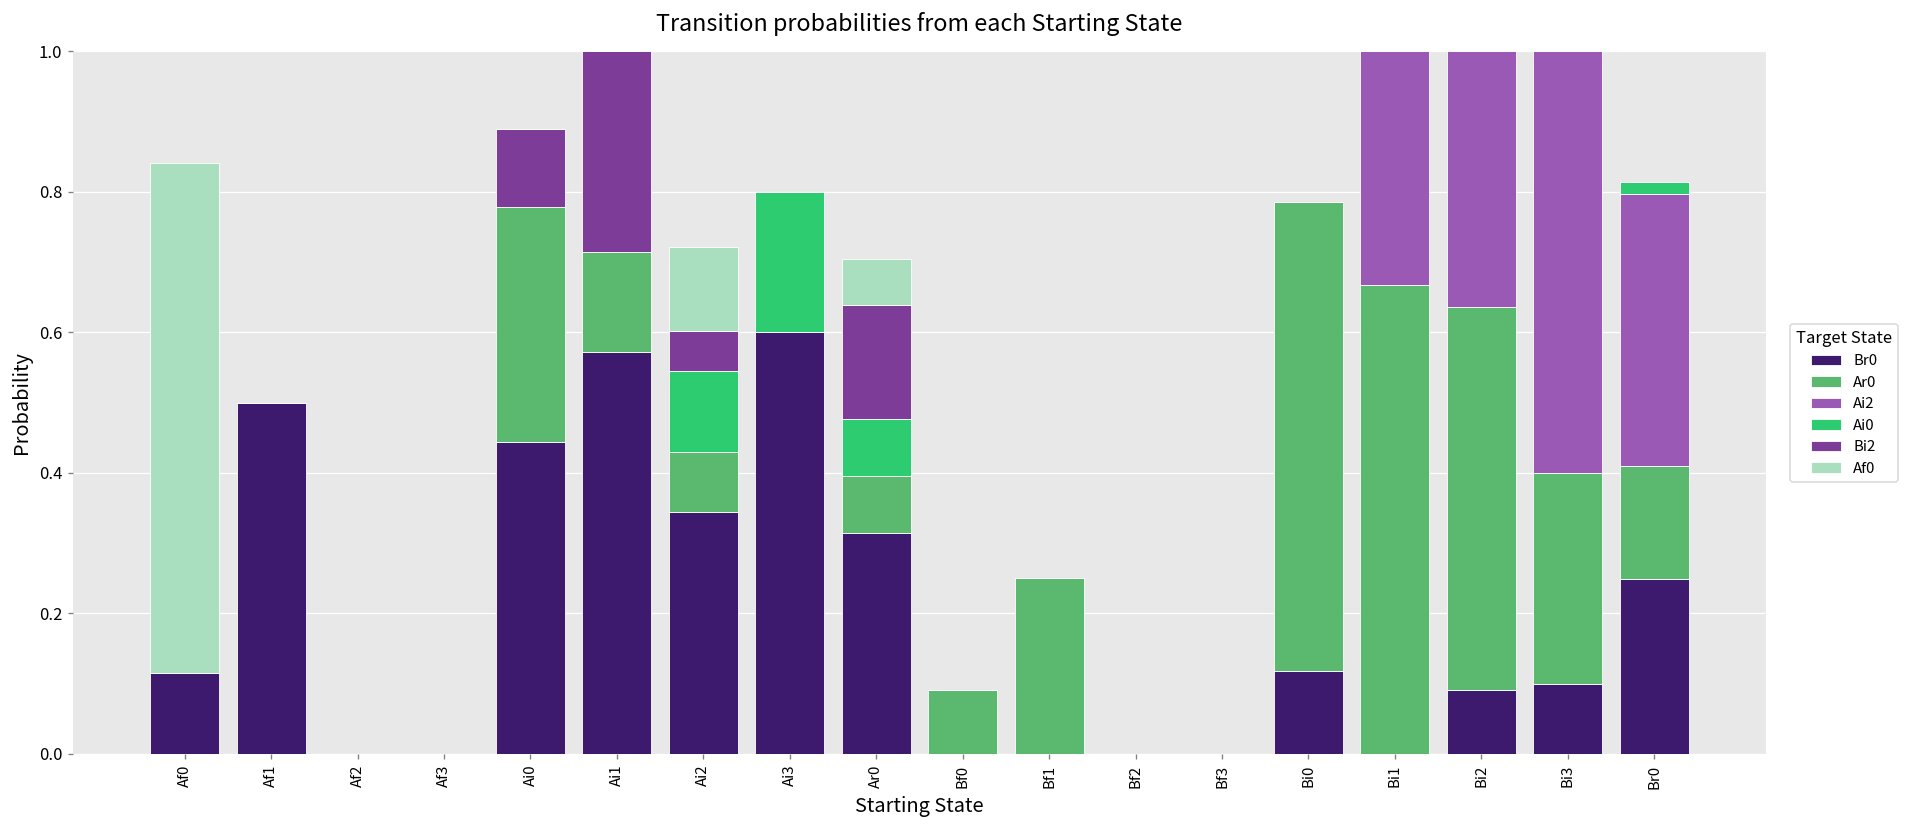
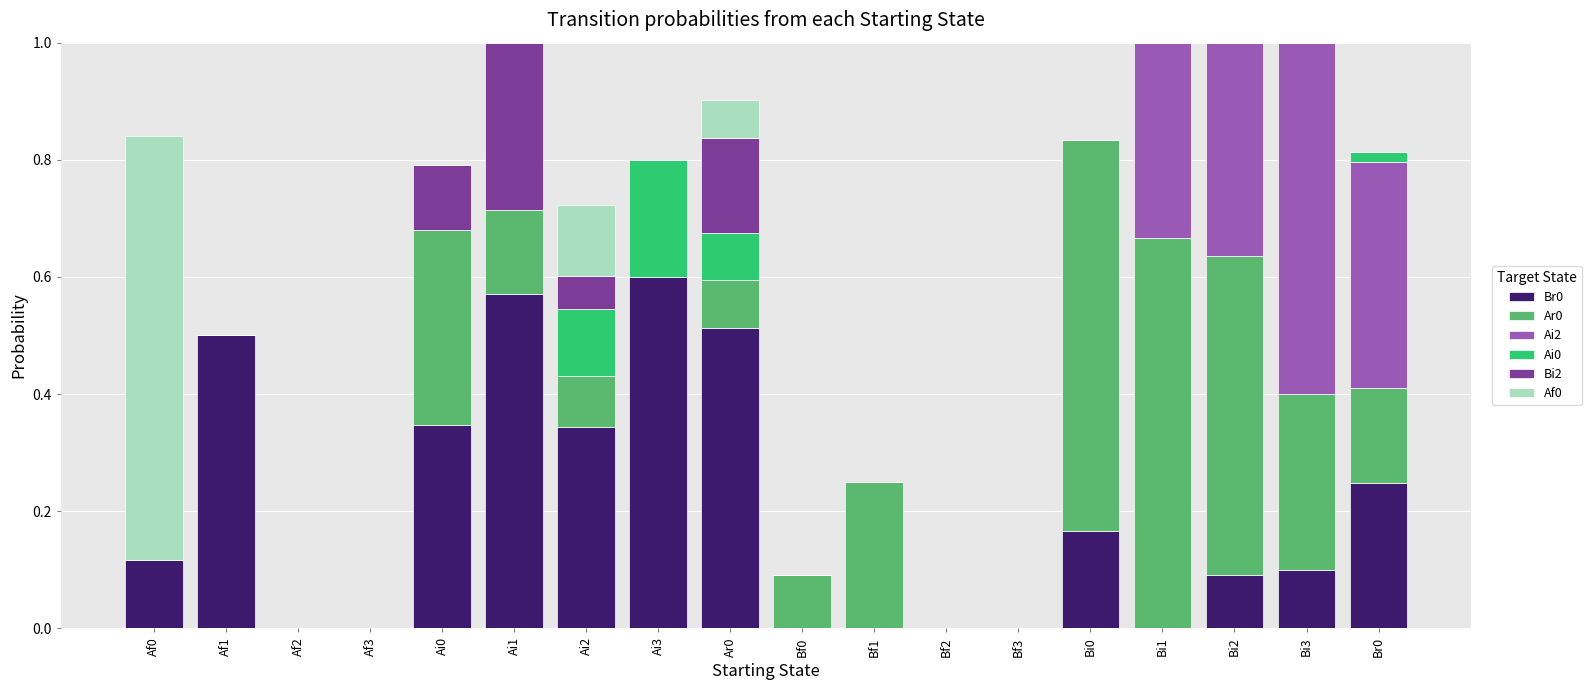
  {
    "Br0": {
      "Af0": 0.12,
      "Af1": 0.50,
      "Af2": 0.00,
      "Af3": 0.00,
-     "Ai0": 0.44,
+     "Ai0": 0.35,
      "Ai1": 0.57,
      "Ai2": 0.34,
      "Ai3": 0.60,
-     "Ar0": 0.31,
+     "Ar0": 0.51,
      "Bf0": 0.00,
      "Bf1": 0.00,
      "Bf2": 0.00,
      "Bf3": 0.00,
-     "Bi0": 0.12,
+     "Bi0": 0.17,
      "Bi1": 0.00,
      "Bi2": 0.09,
      "Bi3": 0.10,
      "Br0": 0.25
    },
    "Af0": {
      "Af0": 0.72,
      "Af1": 0.00,
      "Af2": 0.00,
      "Af3": 0.00,
      "Ai0": 0.00,
      "Ai1": 0.00,
      "Ai2": 0.12,
      "Ai3": 0.00,
      "Ar0": 0.06,
      "Bf0": 0.00,
      "Bf1": 0.00,
      "Bf2": 0.00,
      "Bf3": 0.00,
      "Bi0": 0.00,
      "Bi1": 0.00,
      "Bi2": 0.00,
      "Bi3": 0.00,
      "Br0": 0.00
    }
  }
